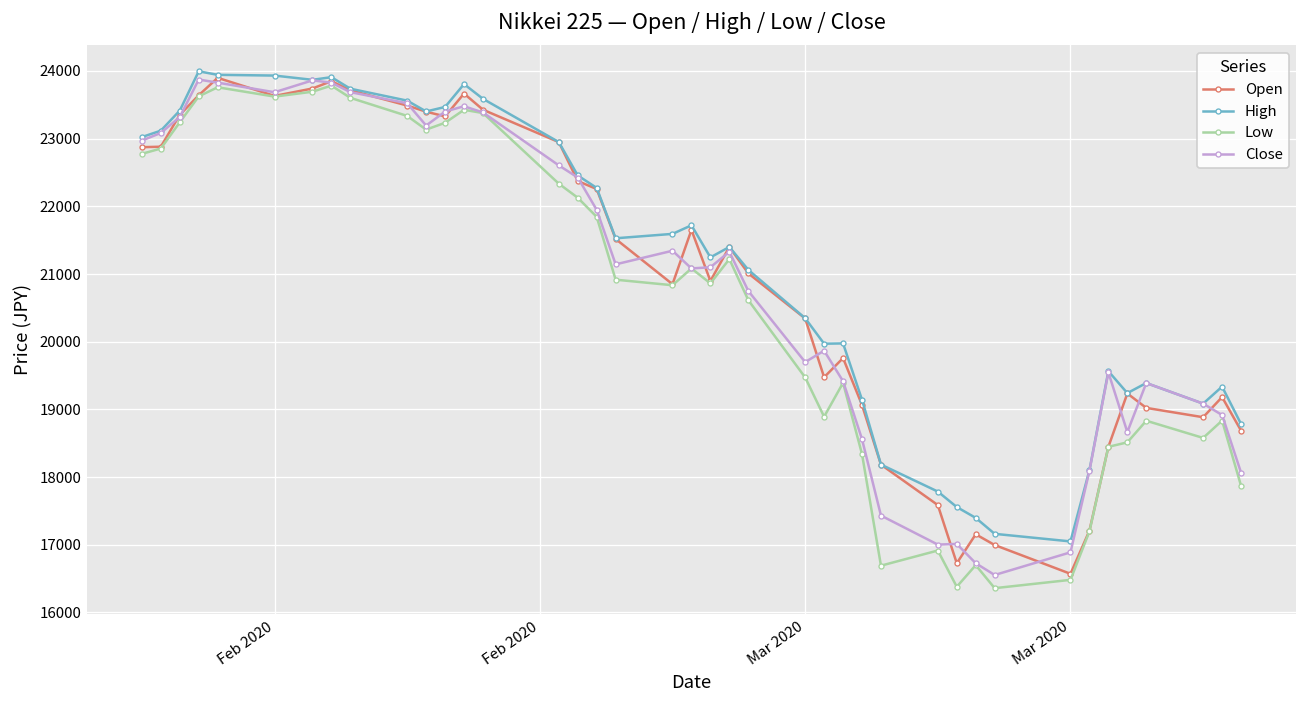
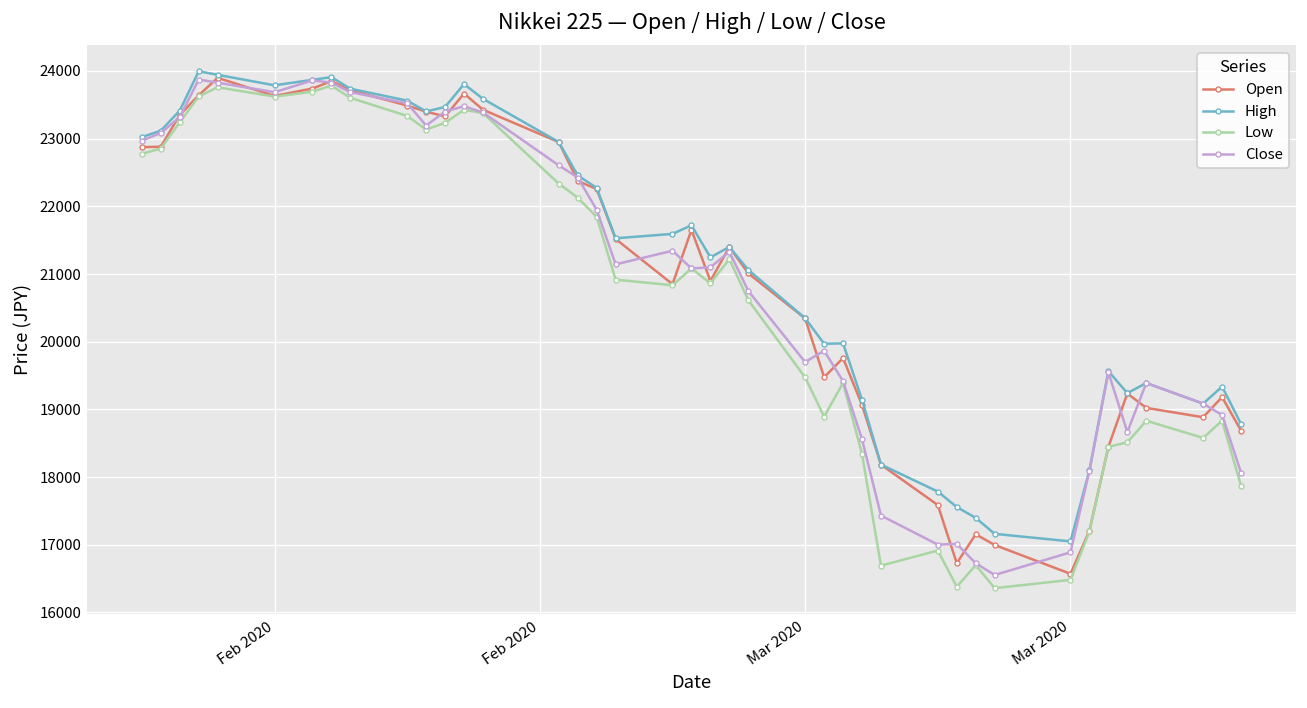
  {
    "High": {
-     "Feb 2020": 23900
+     "Feb 2020": 23800
    },
    "Close": {
      "Feb 2020": 23700
    }
  }
